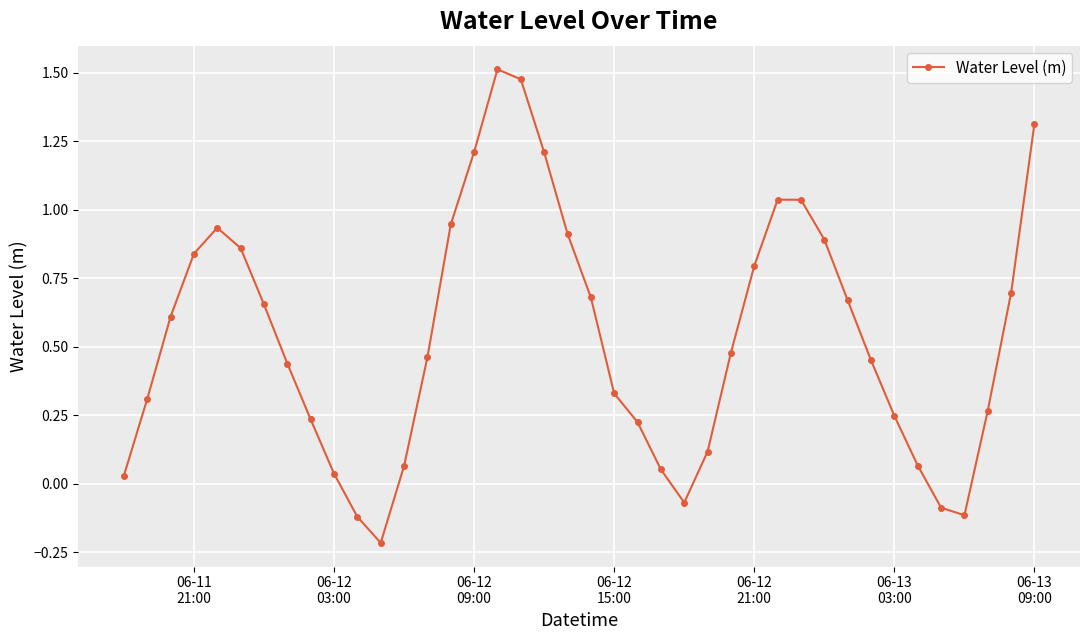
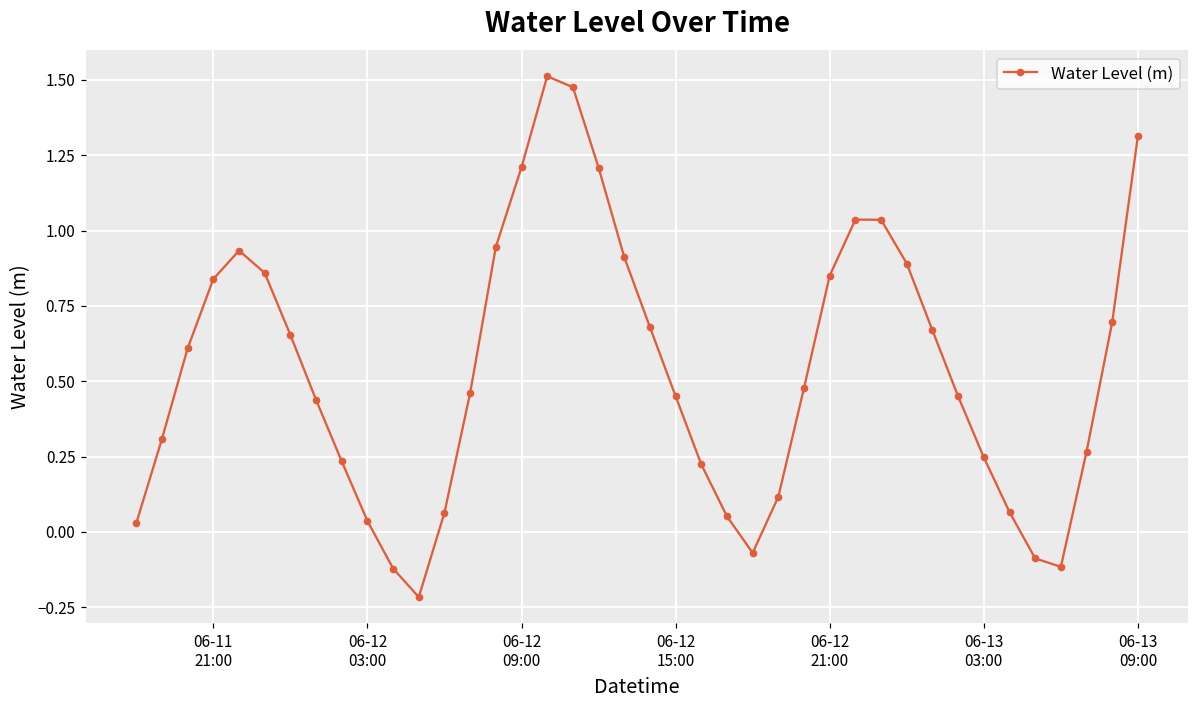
  {
    "06-11 21:00": 0.84,
    "06-12 03:00": 0.04,
    "06-12 09:00": 1.21,
-   "06-12 15:00": 0.33,
-   "06-12 21:00": 0.79,
+   "06-12 15:00": 0.45,
+   "06-12 21:00": 0.85,
    "06-13 03:00": 0.25,
    "06-13 09:00": 1.31
  }
